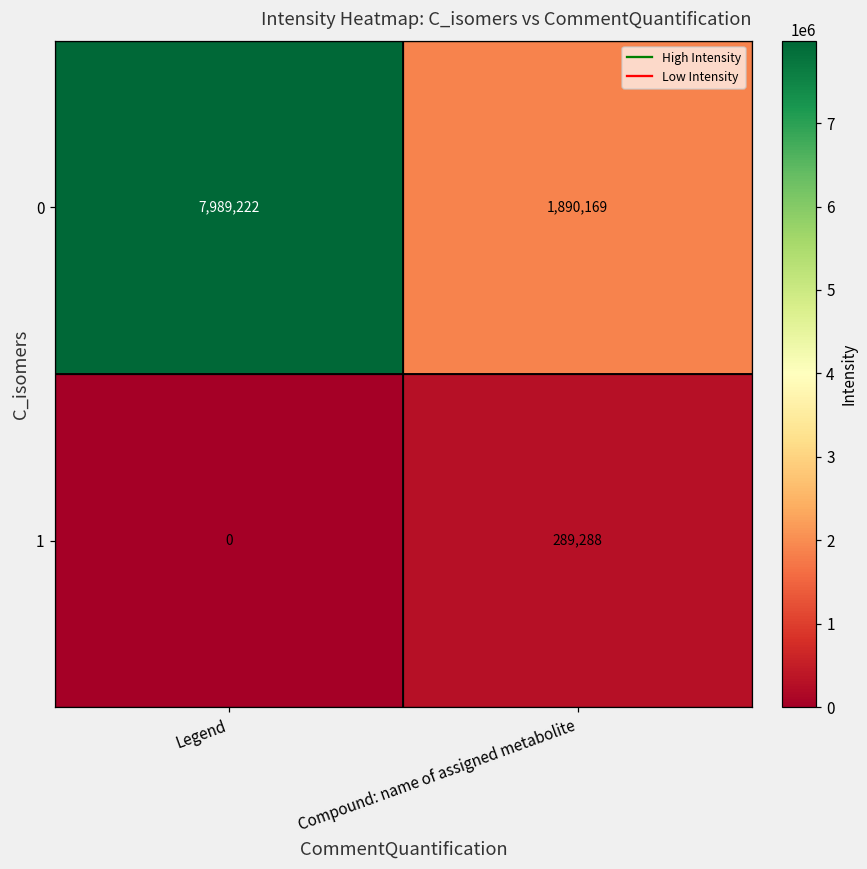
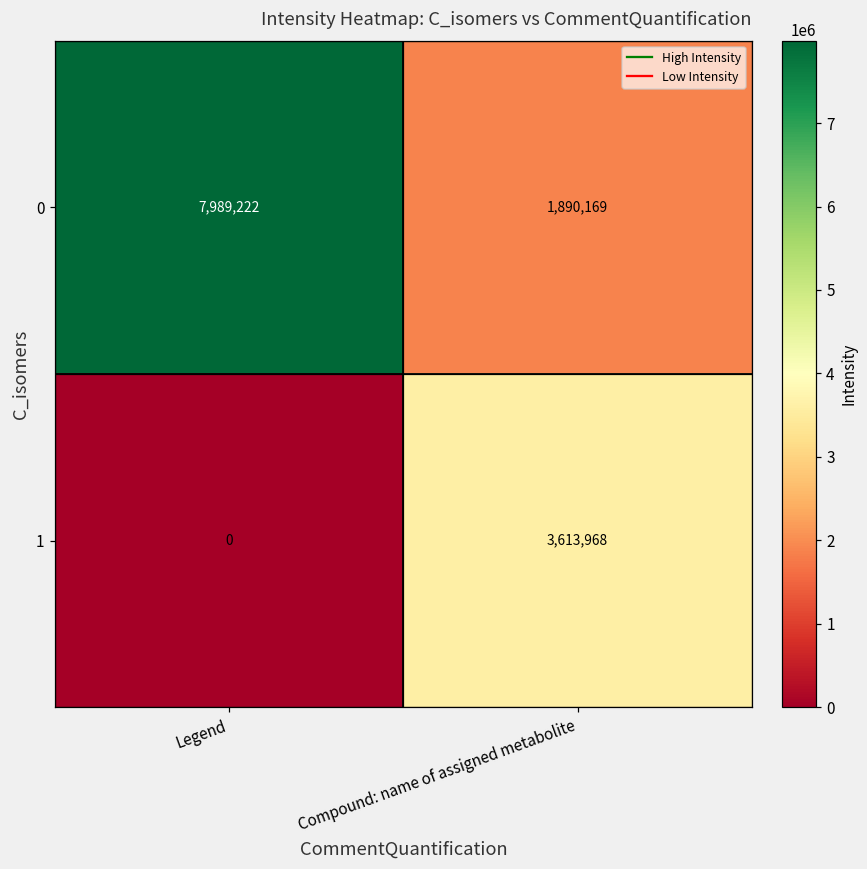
  {
    "0": {
      "Legend": "7,989,222",
      "Compound: name of assigned metabolite": "1,890,169"
    },
    "1": {
      "Legend": "0",
-     "Compound: name of assigned metabolite": "289,288"
+     "Compound: name of assigned metabolite": "3,613,968"
    }
  }
